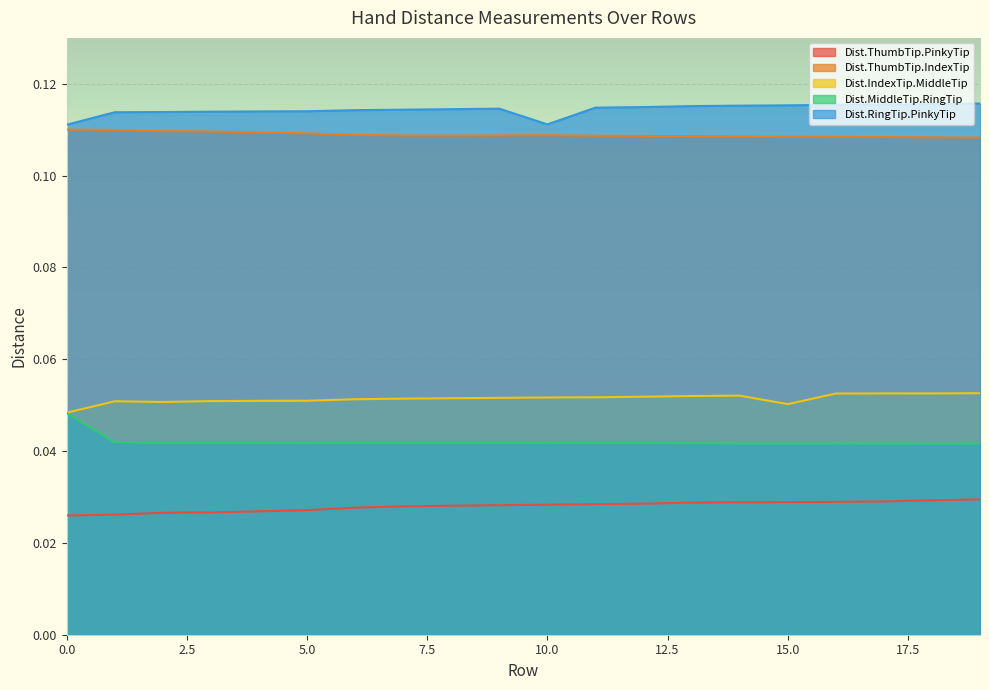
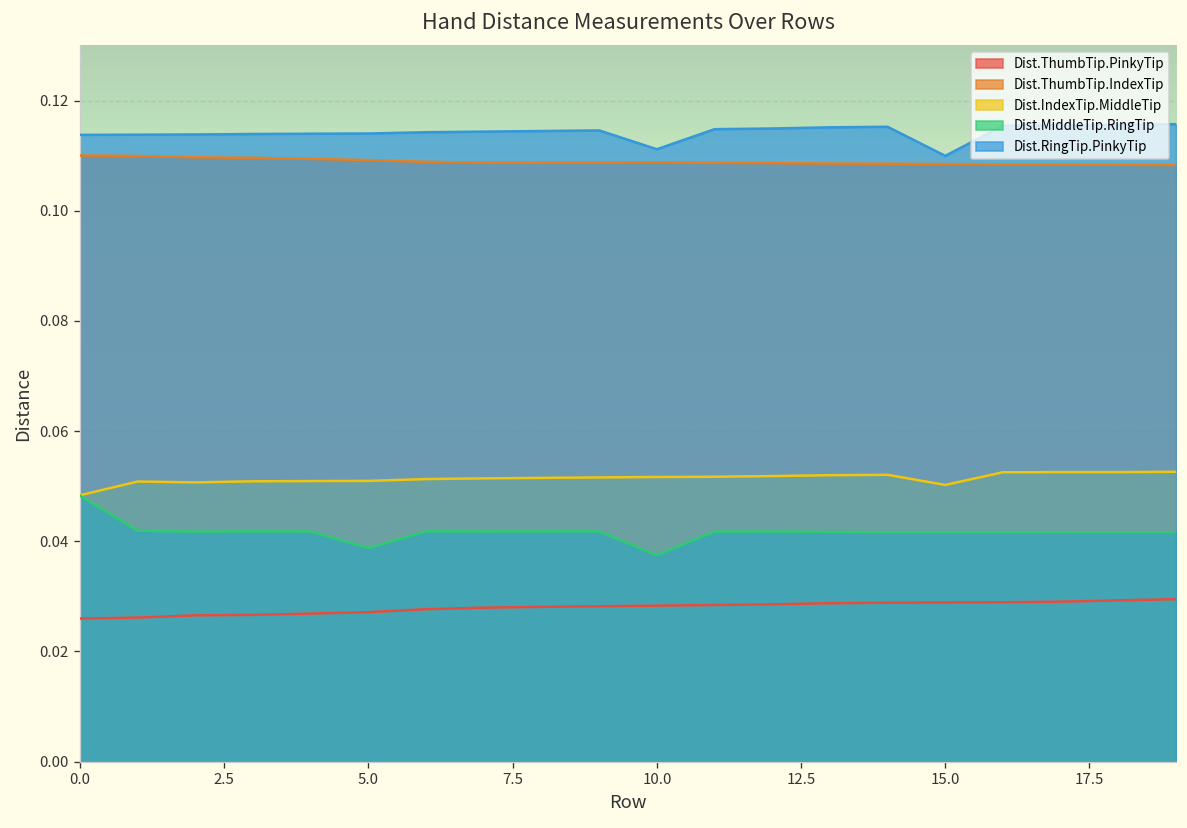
  {
    "Dist.IndexTip.MiddleTip": {
      "5.0": 0.051,
      "10.0": 0.052,
      "15.0": 0.050
    },
    "Dist.MiddleTip.RingTip": {
-     "5.0": 0.042,
-     "10.0": 0.042,
+     "5.0": 0.039,
+     "10.0": 0.037,
      "15.0": 0.042
    },
    "Dist.RingTip.PinkyTip": {
-     "0.0": 0.111,
+     "0.0": 0.114,
      "5.0": 0.114,
      "10.0": 0.111,
-     "15.0": 0.115
+     "15.0": 0.110
    }
  }
